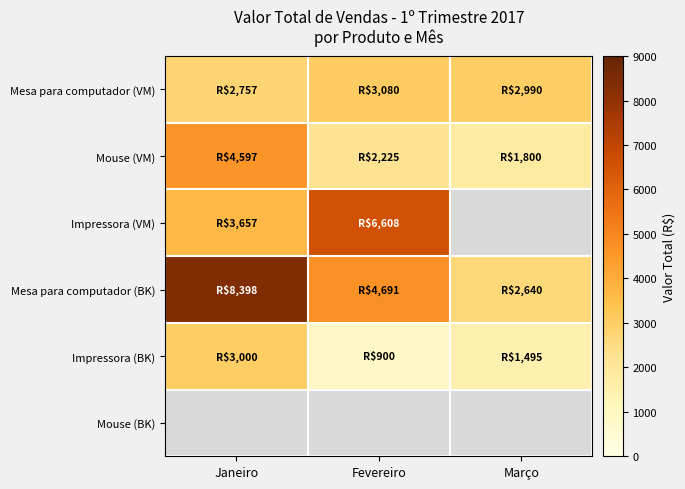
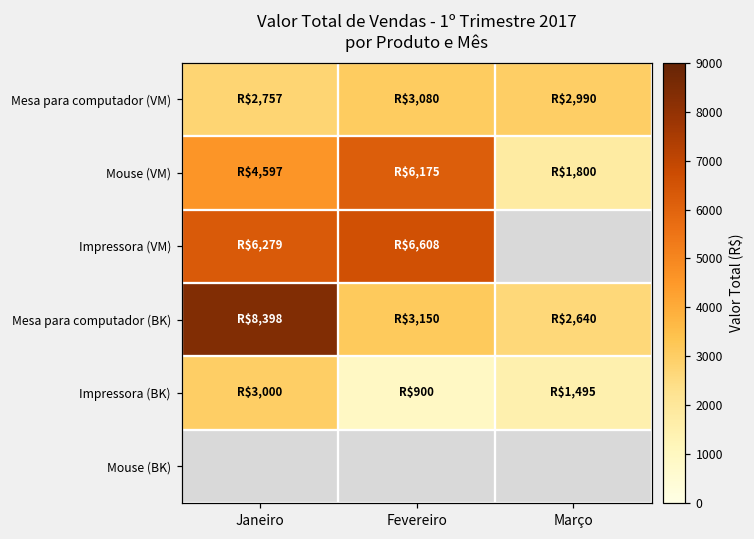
  {
    "Mesa para computador (VM)": {
      "Janeiro": "$2,757",
      "Fevereiro": "$3,080",
      "Março": "$2,990"
    },
    "Mouse (VM)": {
      "Janeiro": "$4,597",
-     "Fevereiro": "$2,225",
+     "Fevereiro": "$6,175",
      "Março": "$1,800"
    },
    "Impressora (VM)": {
-     "Janeiro": "$3,657",
+     "Janeiro": "$6,279",
      "Fevereiro": "$6,608"
    },
    "Mesa para computador (BK)": {
      "Janeiro": "$8,398",
-     "Fevereiro": "$4,691",
+     "Fevereiro": "$3,150",
      "Março": "$2,640"
    },
    "Impressora (BK)": {
      "Janeiro": "$3,000",
      "Fevereiro": "$900",
      "Março": "$1,495"
    }
  }
